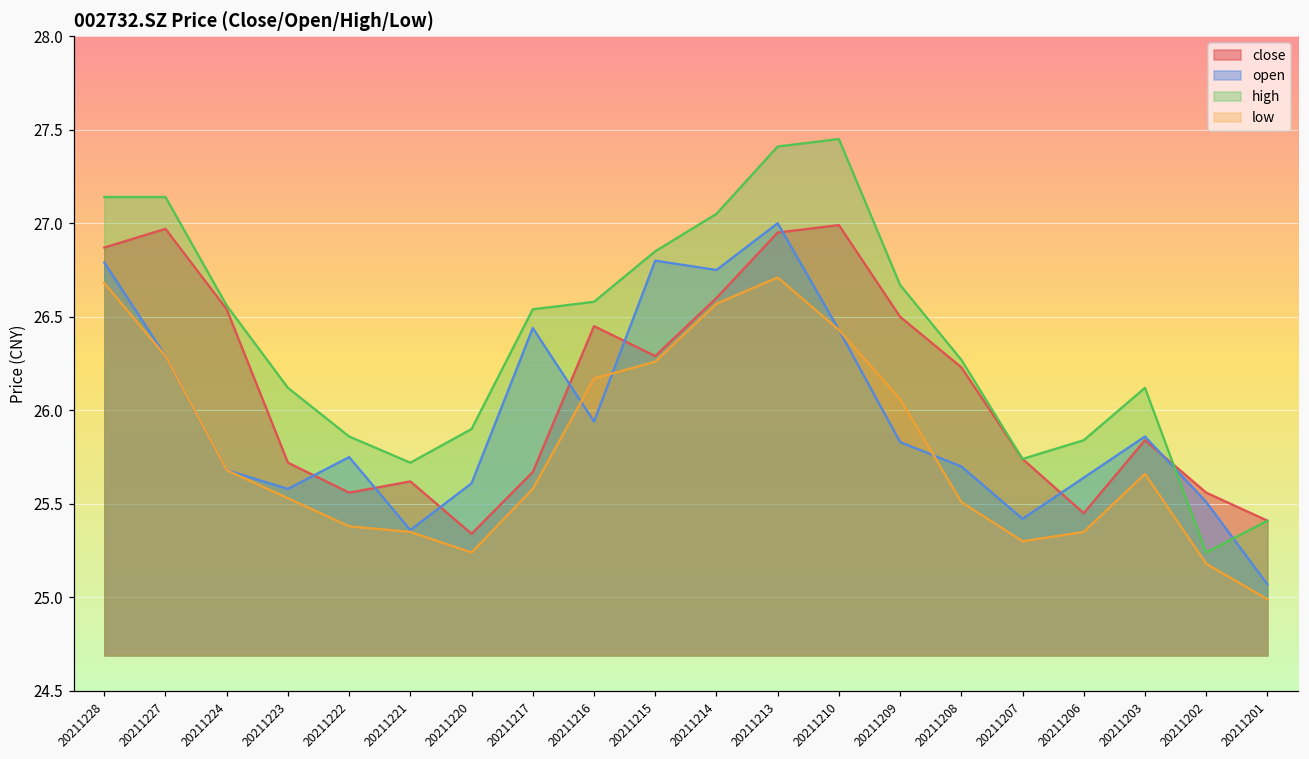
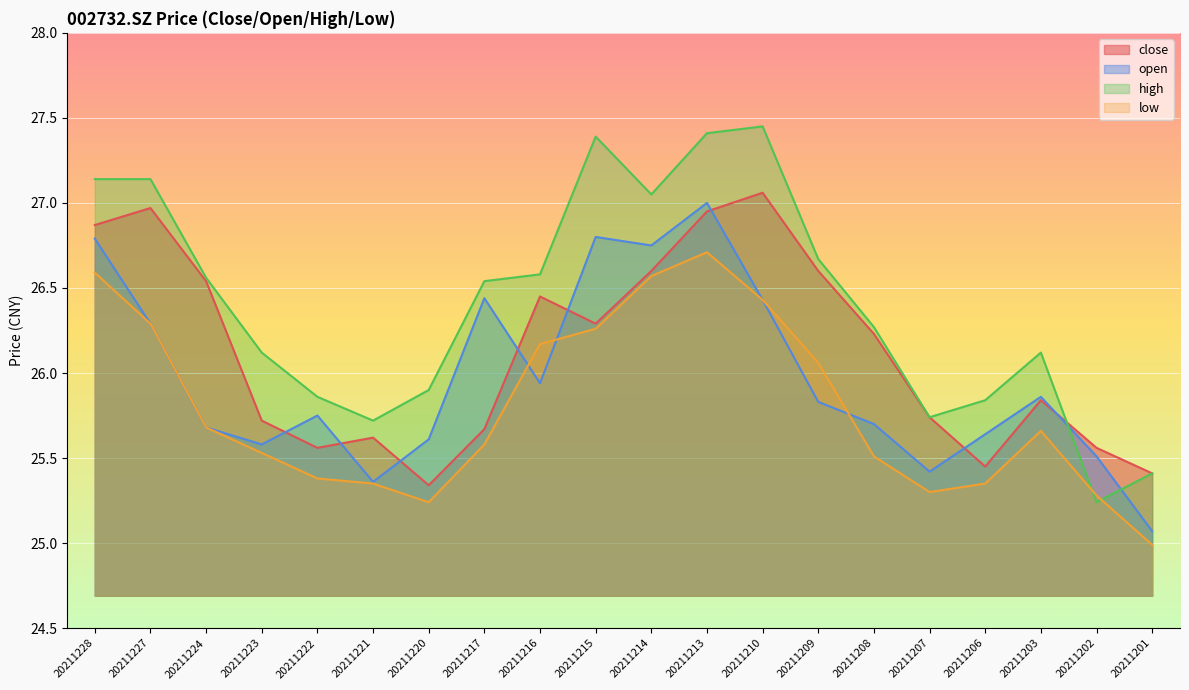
  {
    "close": {
      "20211228": 26.87,
      "20211227": 26.97,
      "20211224": 26.54,
      "20211223": 25.72,
      "20211222": 25.56,
      "20211221": 25.62,
      "20211220": 25.34,
      "20211217": 25.67,
      "20211216": 26.45,
      "20211215": 26.29,
      "20211214": 26.60,
      "20211213": 26.95,
-     "20211210": 26.99,
-     "20211209": 26.5,
+     "20211210": 27.06,
+     "20211209": 26.6,
      "20211208": 26.23,
      "20211206": 25.45,
      "20211203": 25.84,
      "20211202": 25.56
    },
    "open": {
      "20211228": 26.79,
      "20211223": 25.58,
      "20211222": 25.75,
      "20211220": 25.61,
      "20211217": 26.44,
      "20211216": 25.94,
      "20211215": 26.80,
      "20211214": 26.75,
      "20211213": 27.00,
      "20211209": 25.83,
      "20211208": 25.70,
      "20211207": 25.42,
      "20211206": 25.64,
      "20211203": 25.86,
      "20211202": 25.51,
      "20211201": 25.07
    },
    "high": {
      "20211228": 27.14,
      "20211227": 27.14,
      "20211224": 26.56,
      "20211223": 26.12,
      "20211222": 25.86,
      "20211221": 25.72,
      "20211220": 25.90,
      "20211217": 26.54,
      "20211216": 26.58,
-     "20211215": 26.85,
+     "20211215": 27.39,
      "20211214": 27.05,
      "20211213": 27.41,
      "20211210": 27.45,
      "20211209": 26.67,
      "20211208": 26.27,
      "20211206": 25.84,
      "20211203": 26.12,
      "20211202": 25.24
    },
    "low": {
-     "20211228": 26.68,
+     "20211228": 26.59,
      "20211223": 25.53,
      "20211222": 25.38,
      "20211220": 25.24,
      "20211217": 25.58,
      "20211216": 26.17,
      "20211215": 26.26,
      "20211214": 26.57,
      "20211213": 26.71,
      "20211209": 26.06,
      "20211208": 25.51,
      "20211207": 25.30,
      "20211206": 25.35,
      "20211203": 25.66,
-     "20211202": 25.18,
+     "20211202": 25.28,
      "20211201": 24.99
    }
  }
